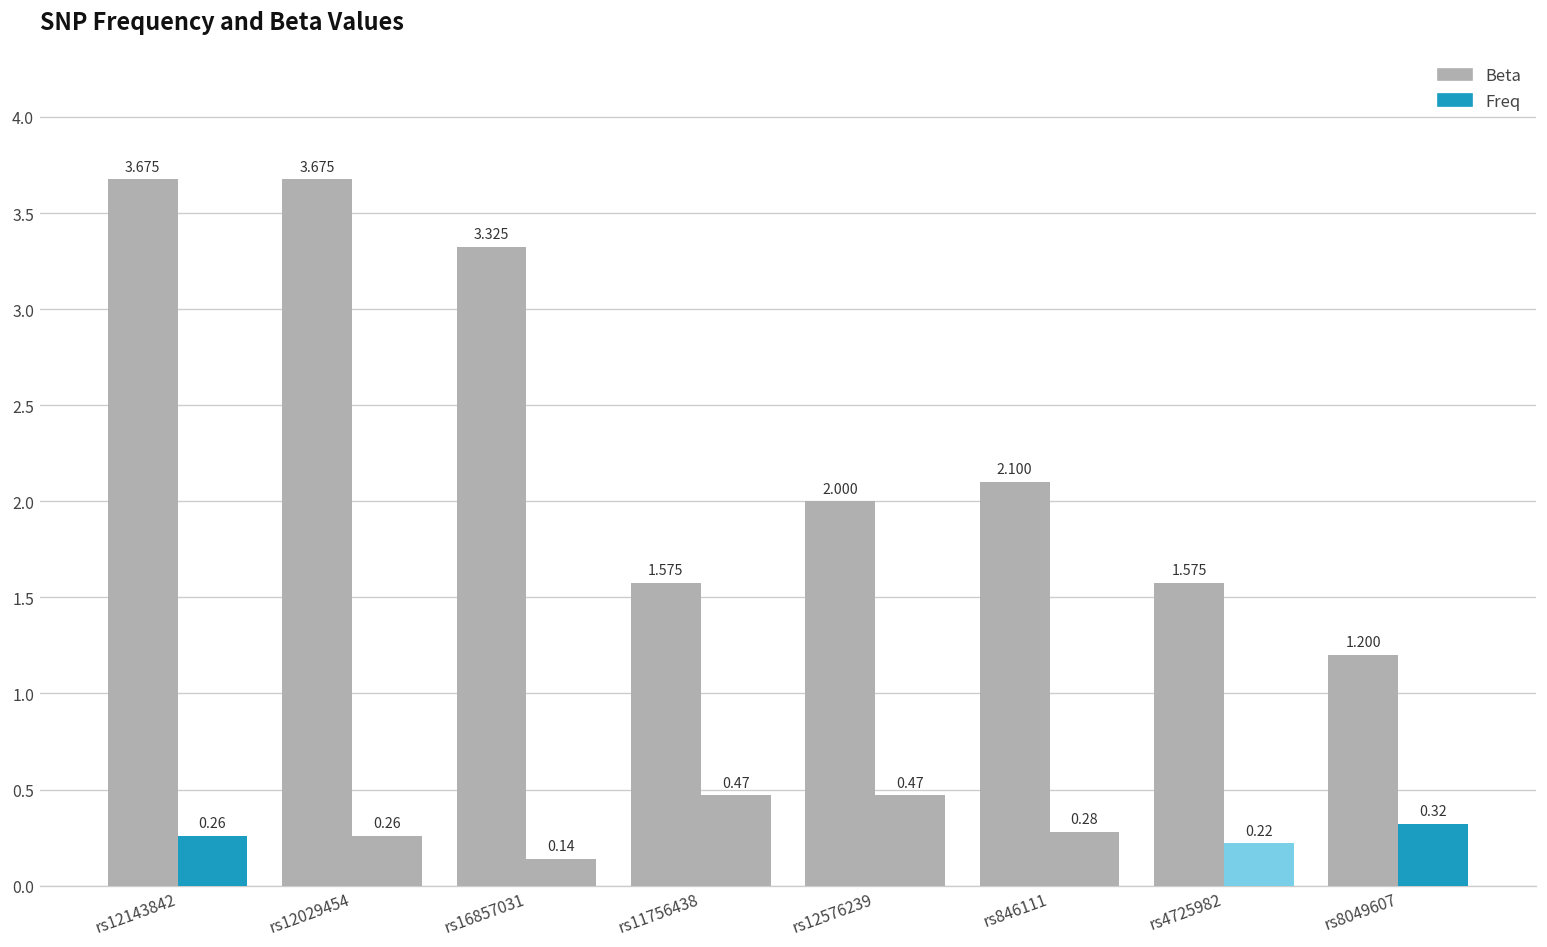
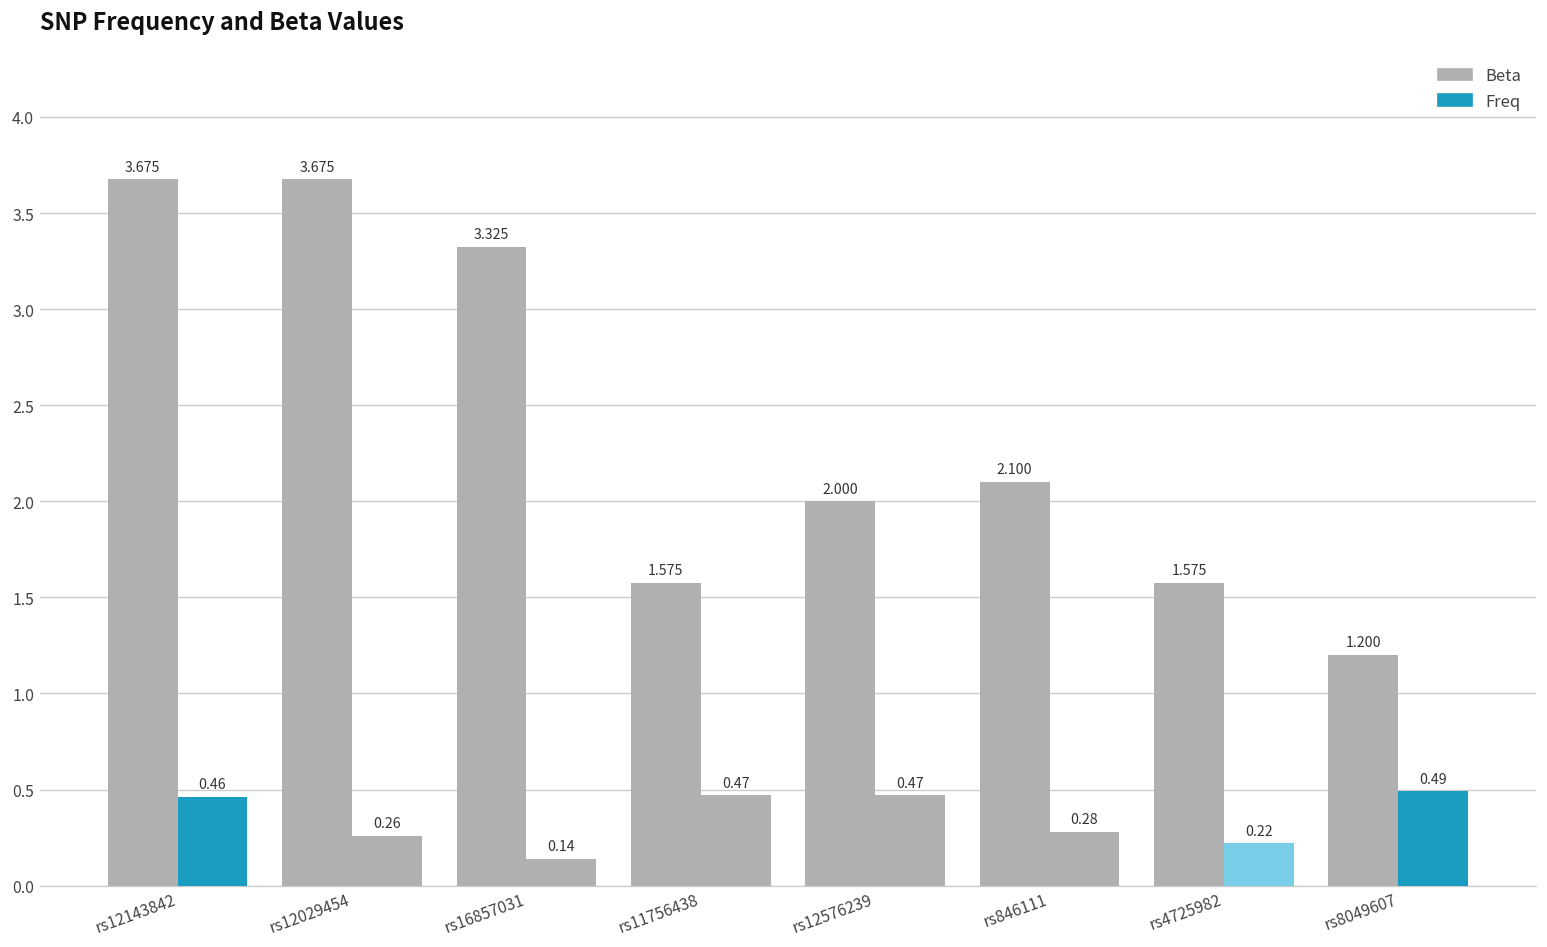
  {
    "Beta": {
      "rs12143842": 3.675,
      "rs12029454": 3.675,
      "rs16857031": 3.325,
      "rs11756438": 1.575,
      "rs12576239": 2.000,
      "rs846111": 2.100,
      "rs4725982": 1.575,
      "rs8049607": 1.200
    },
    "Freq": {
-     "rs12143842": 0.26,
+     "rs12143842": 0.46,
      "rs12029454": 0.26,
      "rs16857031": 0.14,
      "rs11756438": 0.47,
      "rs12576239": 0.47,
      "rs846111": 0.28,
      "rs4725982": 0.22,
-     "rs8049607": 0.32
+     "rs8049607": 0.49
    }
  }
